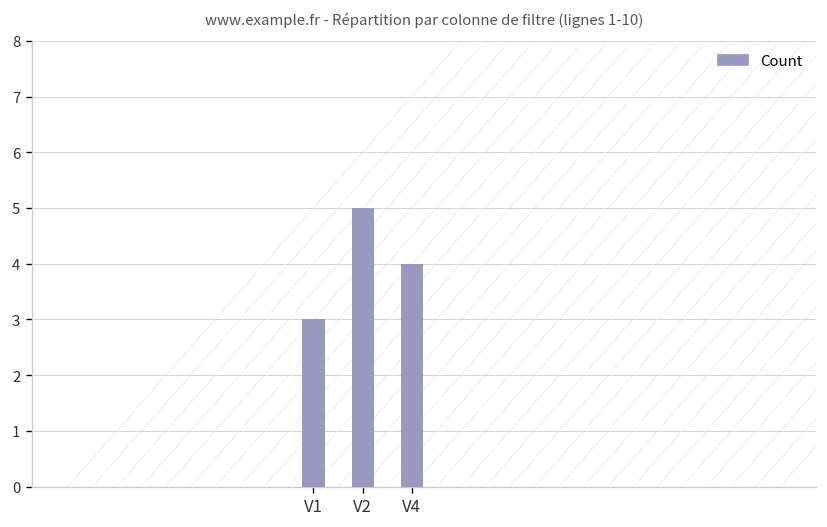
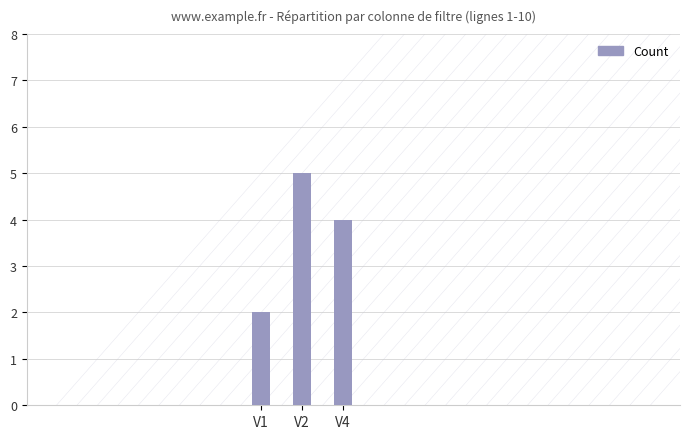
  {
-   "V1": 3,
+   "V1": 2,
    "V2": 5,
    "V4": 4
  }
